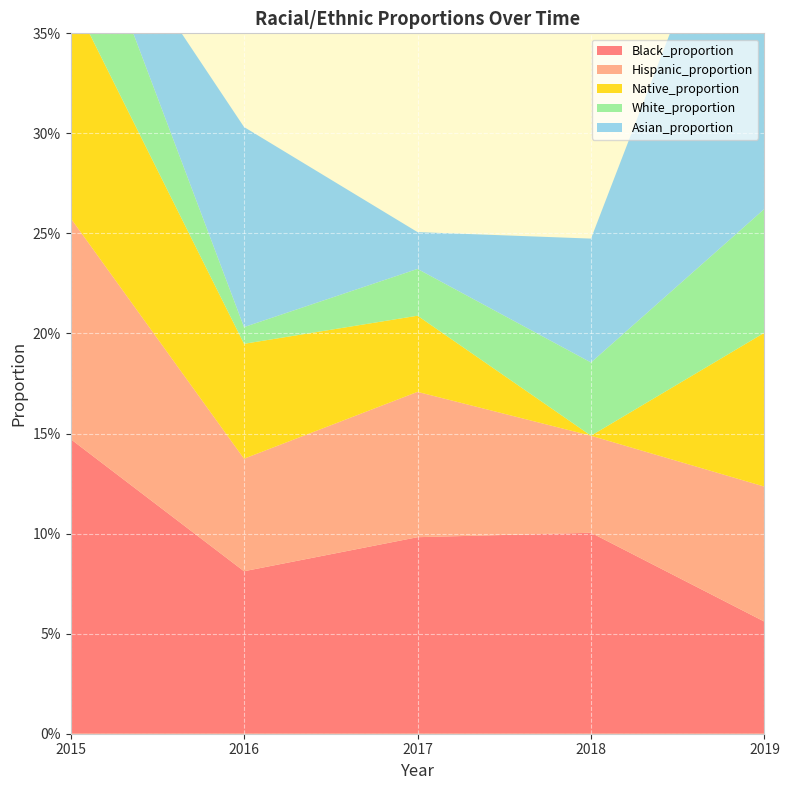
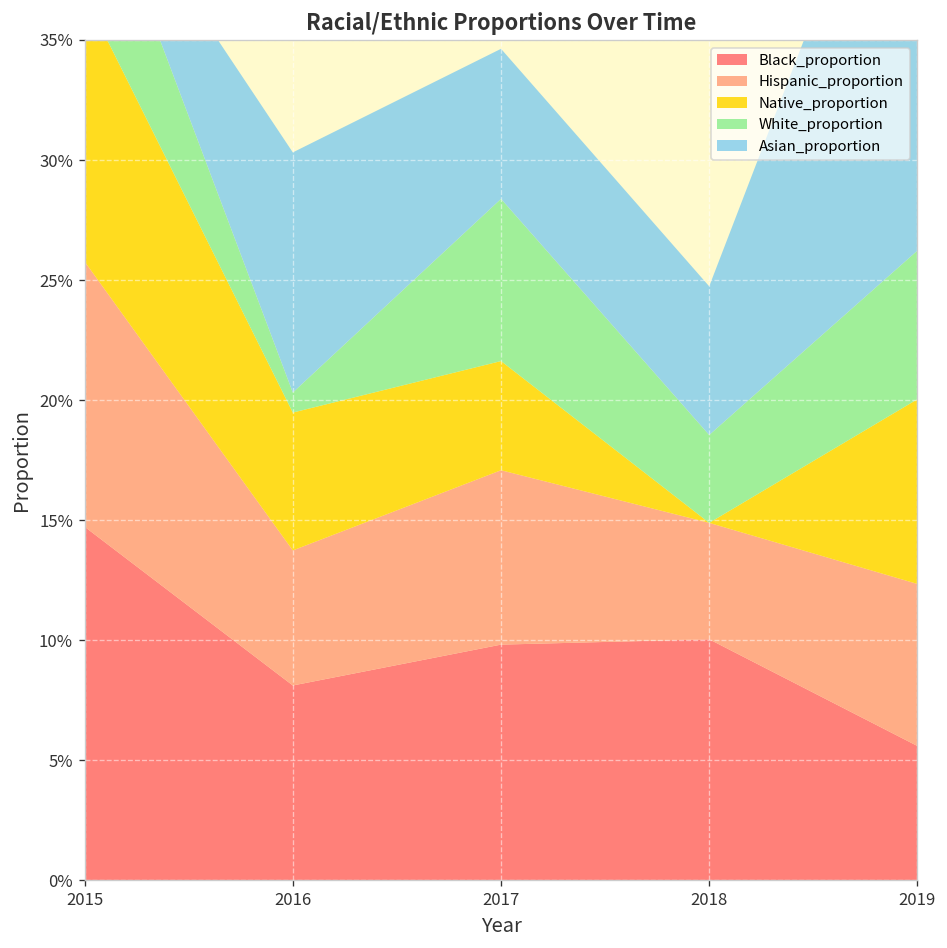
  {
    "Native_proportion": {
      "2016": "5.7%",
-     "2017": "3.8%",
+     "2017": "4.5%",
      "2019": "7.7%"
    },
    "White_proportion": {
      "2016": "0.8%",
-     "2017": "2.3%",
+     "2017": "6.8%",
      "2018": "3.7%",
      "2019": "6.2%"
    },
    "Asian_proportion": {
      "2016": "10.0%",
-     "2017": "1.8%",
+     "2017": "6.3%",
      "2018": "6.2%"
    }
  }
